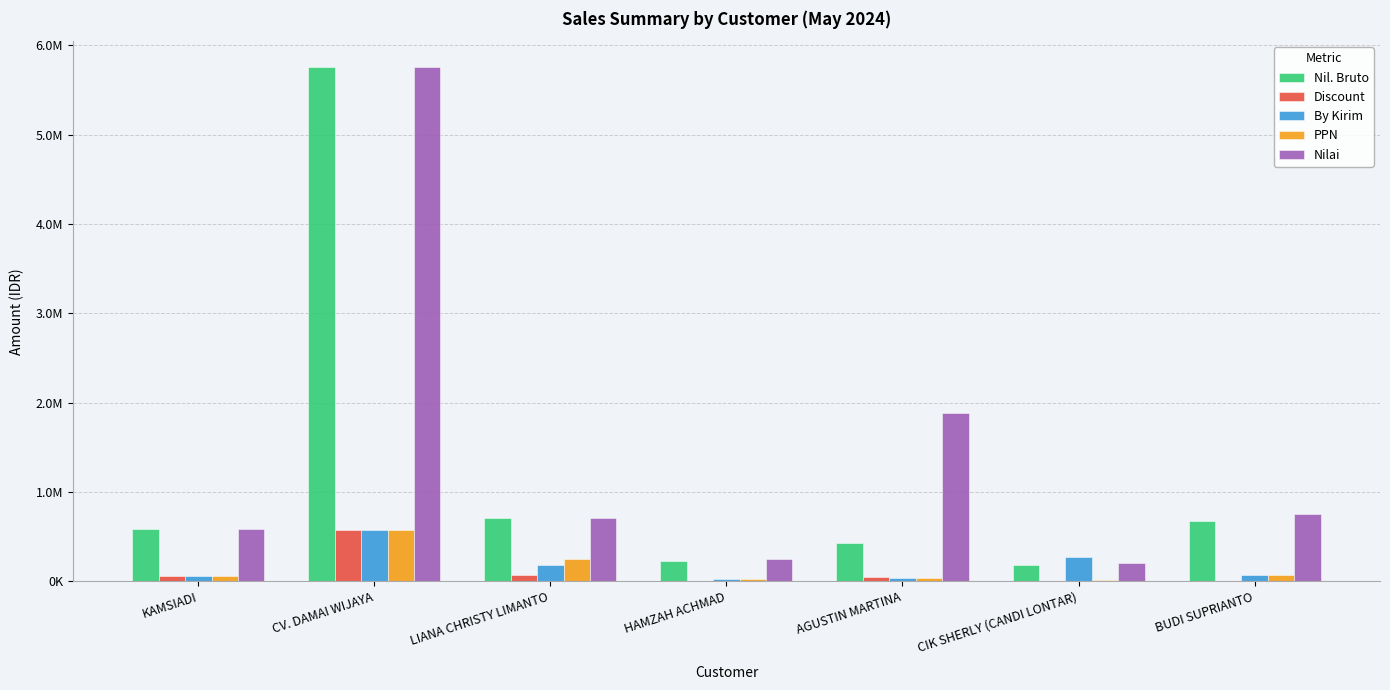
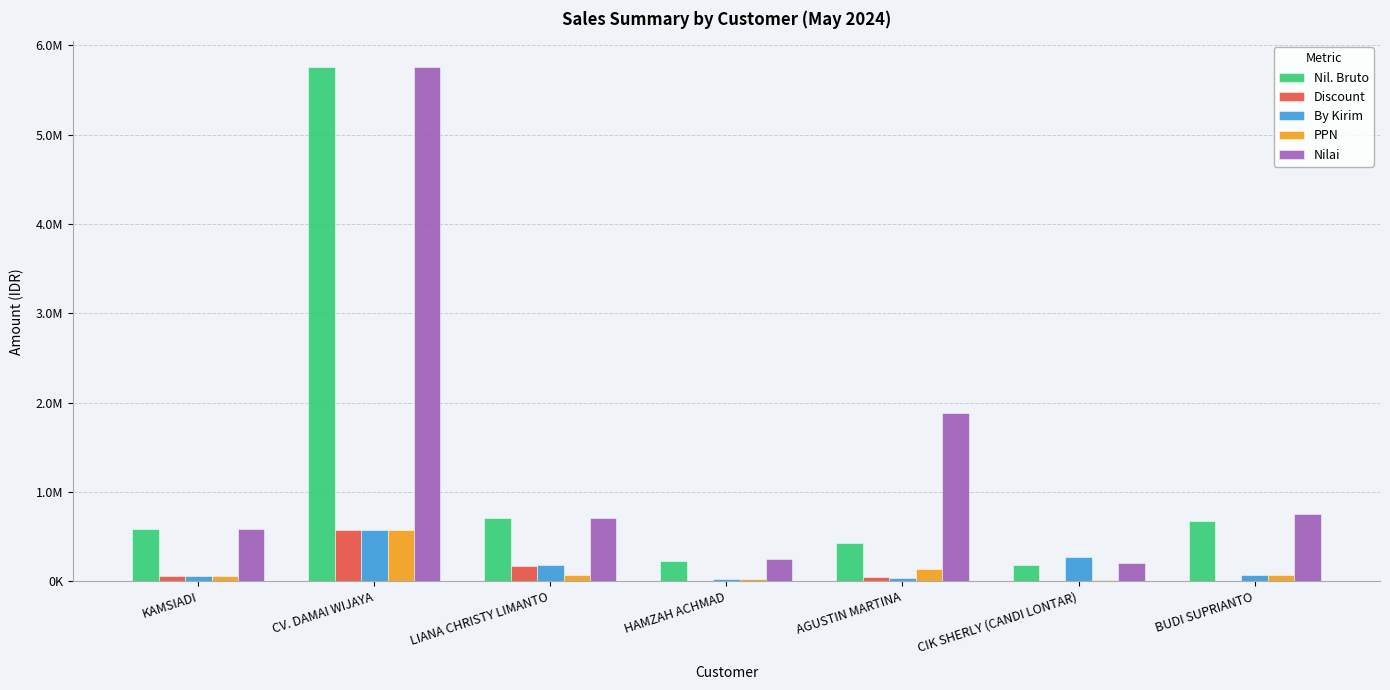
  {
    "Nil. Bruto": {
      "KAMSIADI": 600000,
      "CV. DAMAI WIJAYA": 5800000,
      "LIANA CHRISTY LIMANTO": 700000,
      "HAMZAH ACHMAD": 200000,
      "AGUSTIN MARTINA": 400000,
      "CIK SHERLY (CANDI LONTAR)": 200000,
      "BUDI SUPRIANTO": 700000
    },
    "Discount": {
      "KAMSIADI": 100000,
      "CV. DAMAI WIJAYA": 600000,
-     "LIANA CHRISTY LIMANTO": 100000,
+     "LIANA CHRISTY LIMANTO": 200000,
      "HAMZAH ACHMAD": 0,
      "AGUSTIN MARTINA": 0,
      "CIK SHERLY (CANDI LONTAR)": 0,
      "BUDI SUPRIANTO": 0
    },
    "By Kirim": {
      "KAMSIADI": 100000,
      "CV. DAMAI WIJAYA": 600000,
      "LIANA CHRISTY LIMANTO": 200000,
      "AGUSTIN MARTINA": 0,
      "CIK SHERLY (CANDI LONTAR)": 300000,
      "BUDI SUPRIANTO": 100000
    },
    "PPN": {
      "KAMSIADI": 100000,
      "CV. DAMAI WIJAYA": 600000,
-     "LIANA CHRISTY LIMANTO": 300000,
-     "AGUSTIN MARTINA": 0,
+     "LIANA CHRISTY LIMANTO": 100000,
+     "AGUSTIN MARTINA": 100000,
      "BUDI SUPRIANTO": 100000
    },
    "Nilai": {
      "KAMSIADI": 600000,
      "CV. DAMAI WIJAYA": 5800000,
      "LIANA CHRISTY LIMANTO": 700000,
      "HAMZAH ACHMAD": 300000,
      "AGUSTIN MARTINA": 1900000,
      "CIK SHERLY (CANDI LONTAR)": 200000,
      "BUDI SUPRIANTO": 800000
    }
  }
